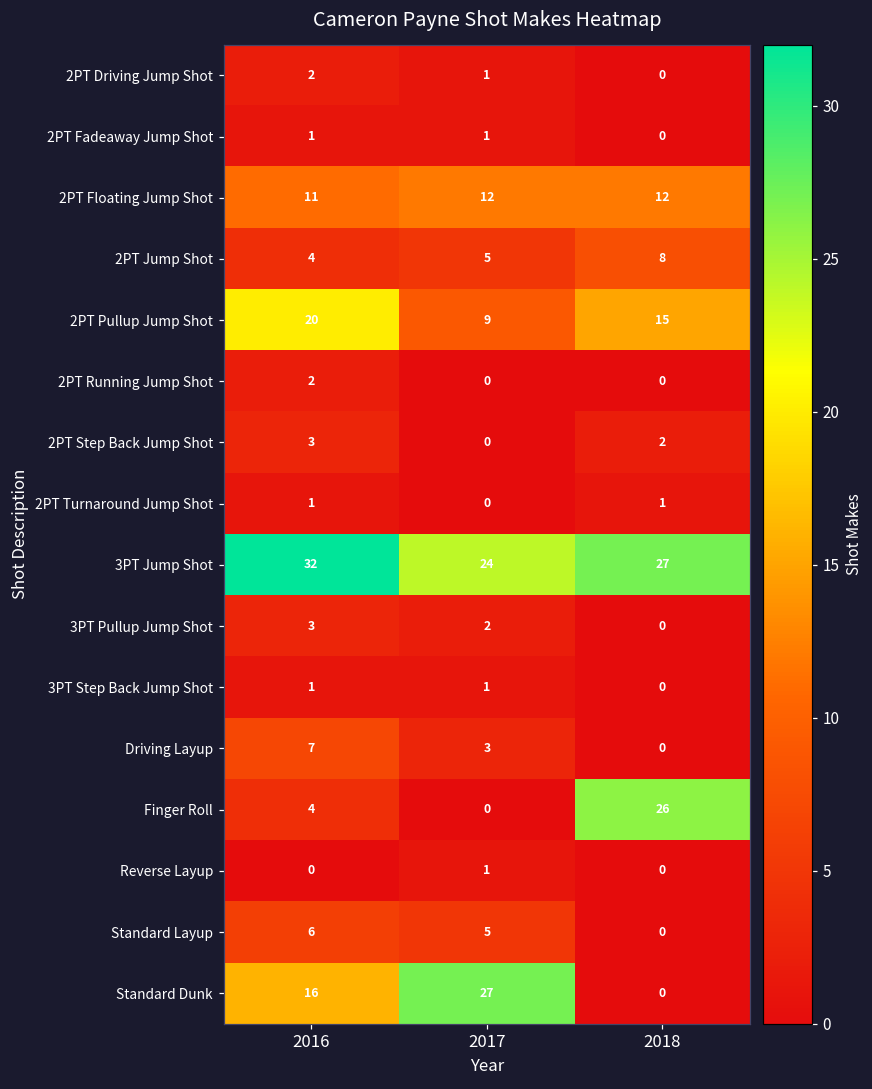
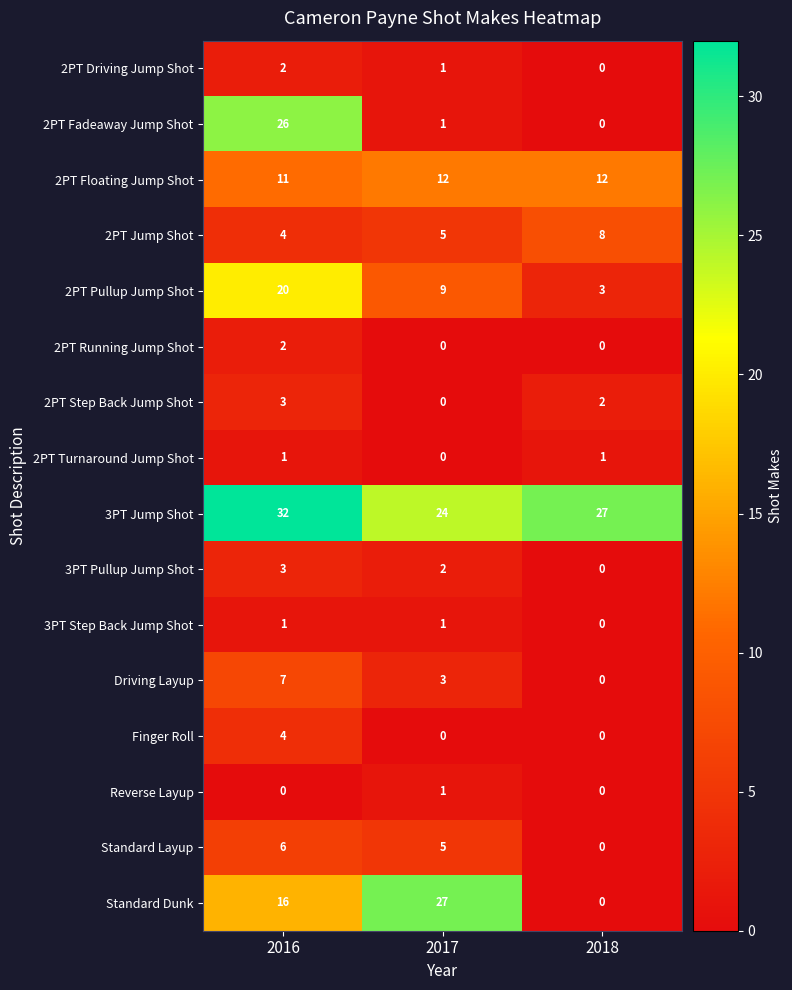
  {
    "2PT Driving Jump Shot": {
      "2016": 2,
      "2017": 1,
      "2018": 0
    },
    "2PT Fadeaway Jump Shot": {
-     "2016": 1,
+     "2016": 26,
      "2017": 1,
      "2018": 0
    },
    "2PT Floating Jump Shot": {
      "2016": 11,
      "2017": 12,
      "2018": 12
    },
    "2PT Jump Shot": {
      "2016": 4,
      "2017": 5,
      "2018": 8
    },
    "2PT Pullup Jump Shot": {
      "2016": 20,
      "2017": 9,
-     "2018": 15
+     "2018": 3
    },
    "2PT Running Jump Shot": {
      "2016": 2,
      "2017": 0,
      "2018": 0
    },
    "2PT Step Back Jump Shot": {
      "2016": 3,
      "2017": 0,
      "2018": 2
    },
    "2PT Turnaround Jump Shot": {
      "2016": 1,
      "2017": 0,
      "2018": 1
    },
    "3PT Jump Shot": {
      "2016": 32,
      "2017": 24,
      "2018": 27
    },
    "3PT Pullup Jump Shot": {
      "2016": 3,
      "2017": 2,
      "2018": 0
    },
    "3PT Step Back Jump Shot": {
      "2016": 1,
      "2017": 1,
      "2018": 0
    },
    "Driving Layup": {
      "2016": 7,
      "2017": 3,
      "2018": 0
    },
    "Finger Roll": {
      "2016": 4,
      "2017": 0,
-     "2018": 26
+     "2018": 0
    },
    "Reverse Layup": {
      "2016": 0,
      "2017": 1,
      "2018": 0
    },
    "Standard Layup": {
      "2016": 6,
      "2017": 5,
      "2018": 0
    },
    "Standard Dunk": {
      "2016": 16,
      "2017": 27,
      "2018": 0
    }
  }
